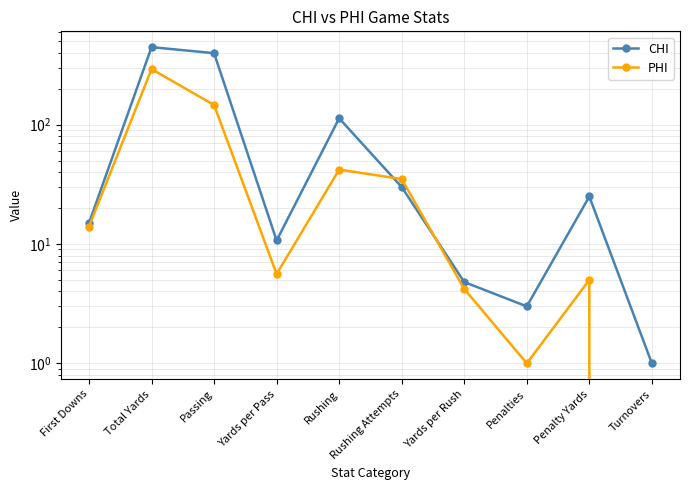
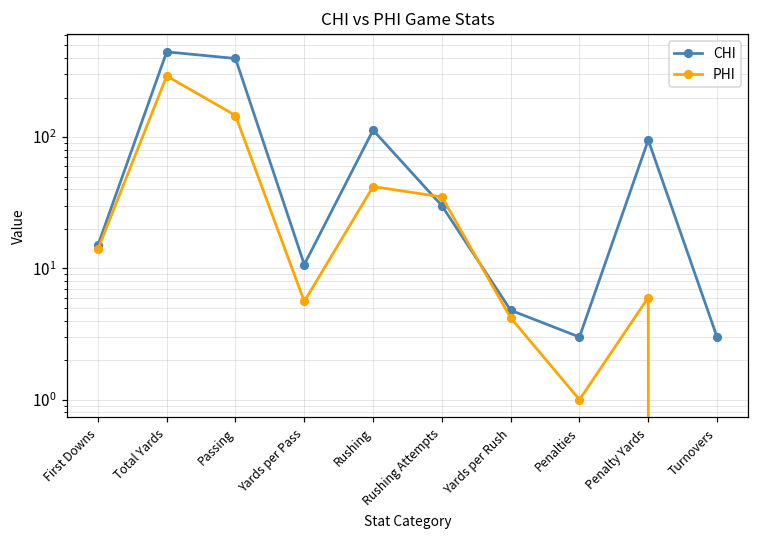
  {
    "CHI": {
      "First Downs": 15,
      "Total Yards": 450,
      "Passing": 400,
      "Yards per Pass": 11,
      "Rushing": 110,
      "Rushing Attempts": 30,
      "Yards per Rush": 5,
      "Penalties": 3,
-     "Penalty Yards": 25,
-     "Turnovers": 1
+     "Penalty Yards": 100,
+     "Turnovers": 3
    },
    "PHI": {
      "First Downs": 14,
      "Total Yards": 290,
      "Passing": 150,
      "Yards per Pass": 6,
      "Rushing": 42,
      "Rushing Attempts": 35,
      "Yards per Rush": 4,
      "Penalties": 1,
-     "Penalty Yards": 5
+     "Penalty Yards": 6
    }
  }
